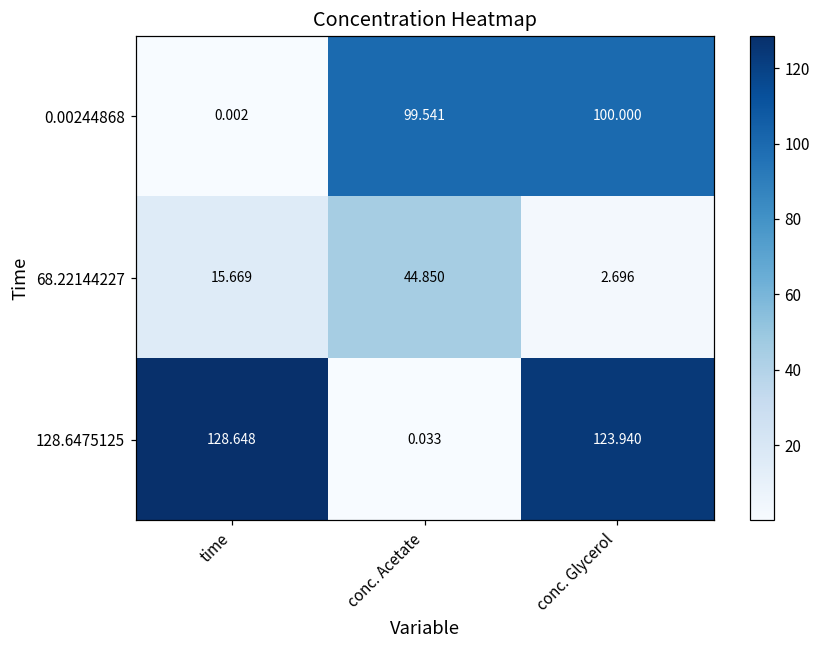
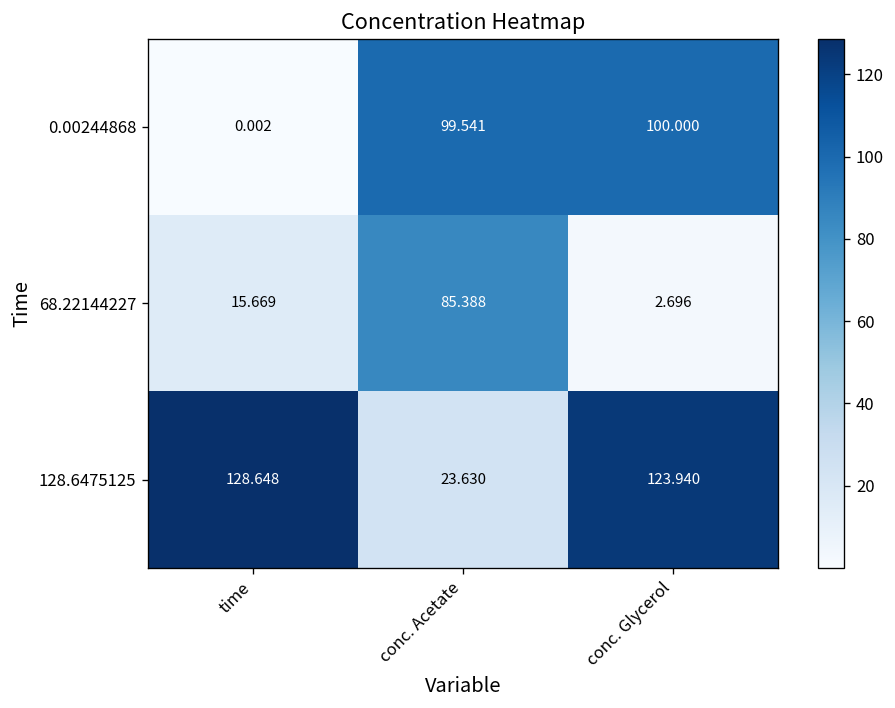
  {
    "0.00244868": {
      "time": 0.002,
      "conc. Acetate": 99.541,
      "conc. Glycerol": 100.000
    },
    "68.22144227": {
      "time": 15.669,
-     "conc. Acetate": 44.850,
+     "conc. Acetate": 85.388,
      "conc. Glycerol": 2.696
    },
    "128.6475125": {
      "time": 128.648,
-     "conc. Acetate": 0.033,
+     "conc. Acetate": 23.630,
      "conc. Glycerol": 123.940
    }
  }
